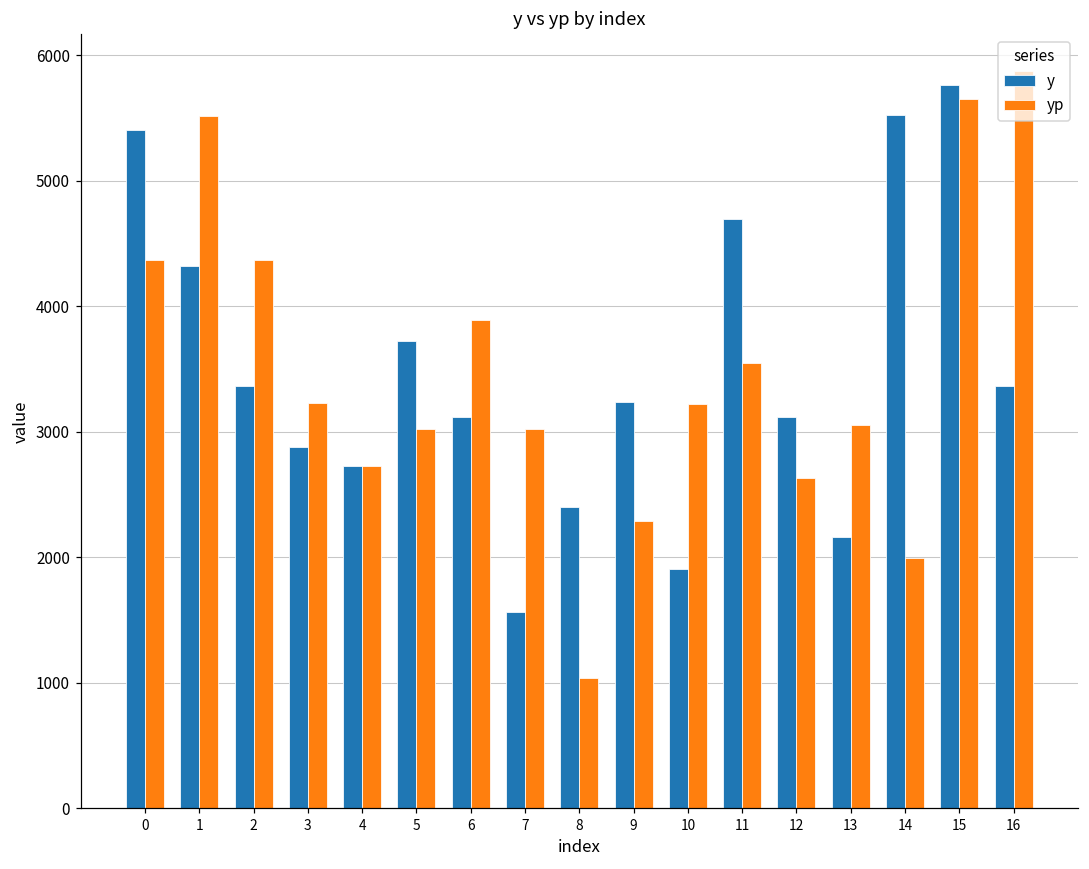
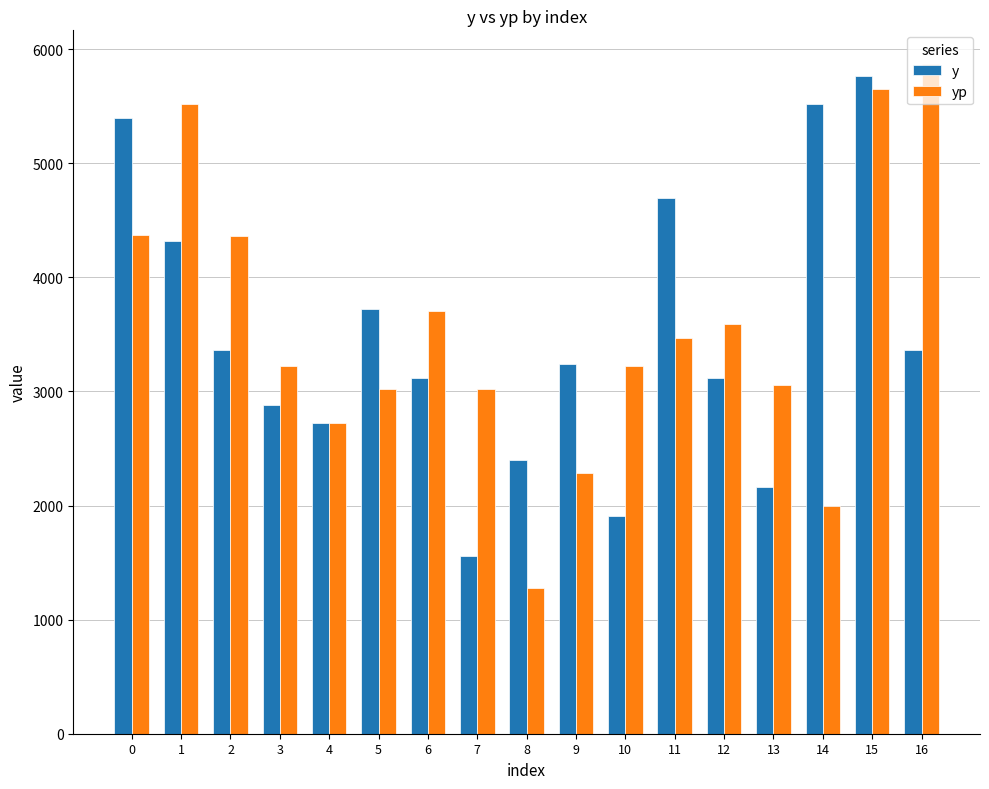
  {
    "y": {
      "0": 5400,
      "1": 4320,
      "2": 3360,
      "3": 2880,
      "4": 2730,
      "5": 3720,
      "6": 3120,
      "7": 1560,
      "8": 2400,
      "9": 3240,
      "10": 1900,
      "11": 4690,
      "12": 3120,
      "13": 2160,
      "14": 5520,
      "15": 5760,
      "16": 3370
    },
    "yp": {
      "0": 4370,
      "1": 5520,
      "2": 4360,
      "3": 3220,
      "4": 2730,
      "5": 3020,
-     "6": 3890,
+     "6": 3700,
      "7": 3020,
-     "8": 1040,
+     "8": 1280,
      "9": 2290,
      "10": 3220,
-     "11": 3550,
-     "12": 2630,
+     "11": 3470,
+     "12": 3590,
      "13": 3050,
      "14": 2000,
      "15": 5650
    }
  }
